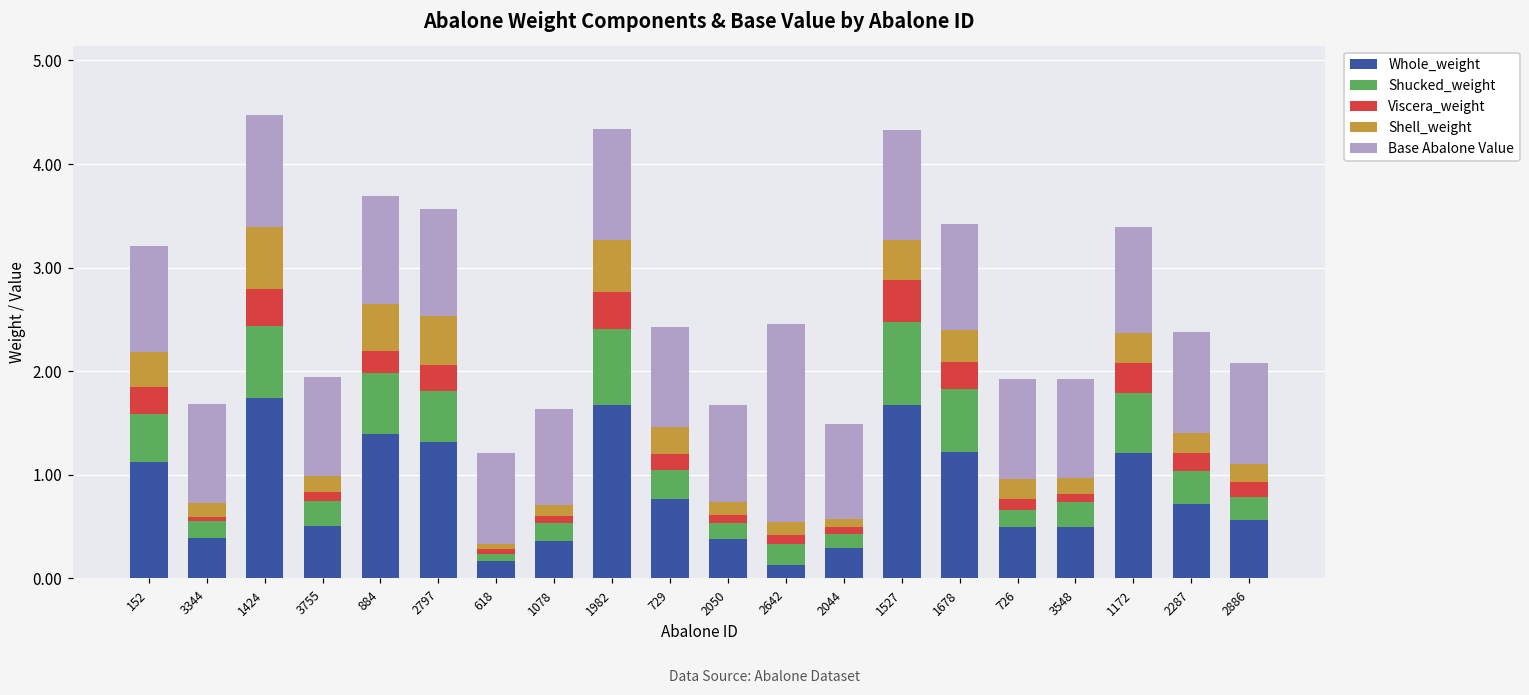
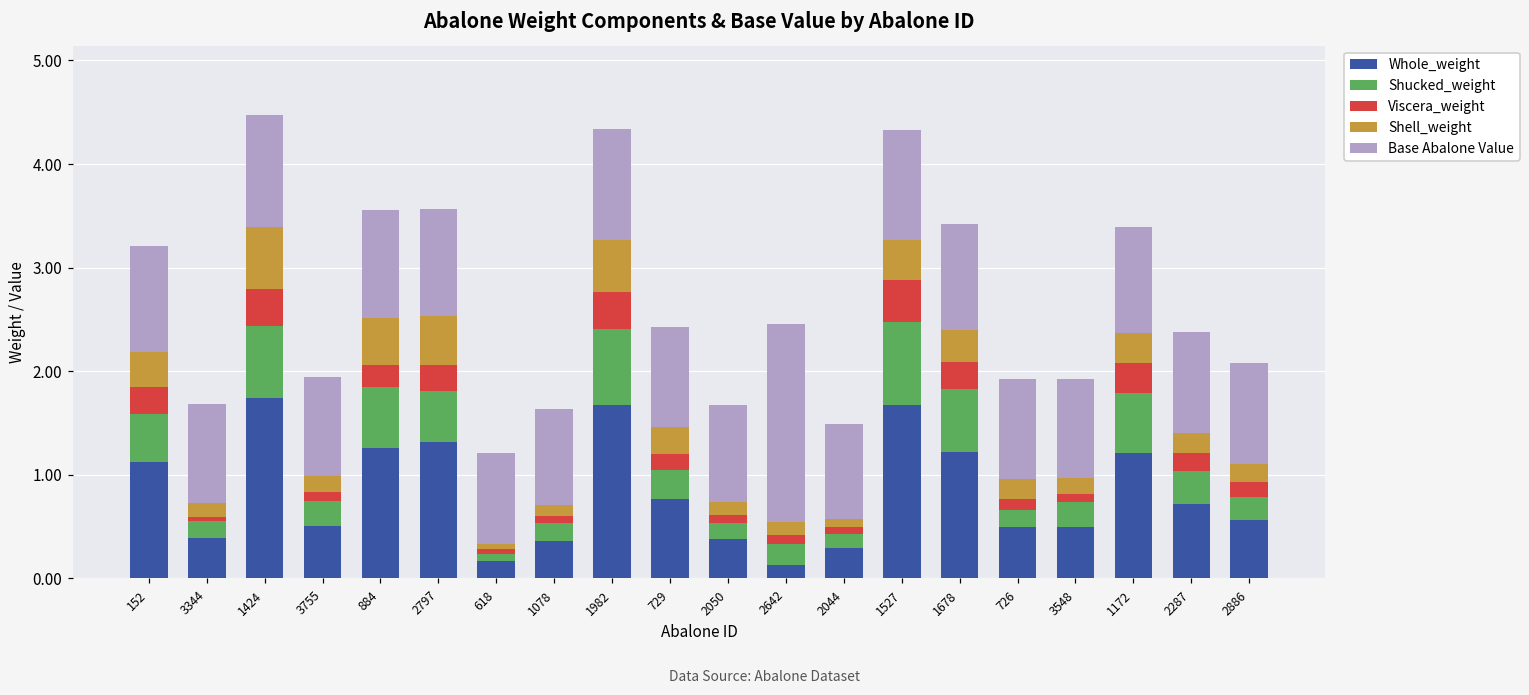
  {
    "Whole_weight": {
      "152": 1.1,
      "3344": 0.4,
      "1424": 1.7,
      "3755": 0.5,
-     "884": 1.4,
+     "884": 1.3,
      "2797": 1.3,
      "618": 0.2,
      "1078": 0.4,
      "1982": 1.7,
      "729": 0.8,
      "2050": 0.4,
      "2642": 0.1,
      "2044": 0.3,
      "1527": 1.7,
      "1678": 1.2,
      "726": 0.5,
      "3548": 0.5,
      "1172": 1.2,
      "2287": 0.7,
      "2886": 0.6
    },
    "Shucked_weight": {
      "152": 0.5,
      "3344": 0.2,
      "1424": 0.7,
      "3755": 0.2,
      "884": 0.6,
      "2797": 0.5,
      "618": 0.1,
      "1078": 0.2,
      "1982": 0.7,
      "729": 0.3,
      "2050": 0.2,
      "2642": 0.2,
      "2044": 0.1,
      "1527": 0.8,
      "1678": 0.6,
      "726": 0.2,
      "3548": 0.2,
      "1172": 0.6,
      "2287": 0.3,
      "2886": 0.2
    },
    "Viscera_weight": {
      "152": 0.3,
      "3344": 0.0,
      "1424": 0.4,
      "3755": 0.1,
      "884": 0.2,
      "2797": 0.3,
      "618": 0.0,
      "1078": 0.1,
      "1982": 0.4,
      "729": 0.2,
      "2050": 0.1,
      "2642": 0.1,
      "2044": 0.1,
      "1527": 0.4,
      "1678": 0.3,
      "726": 0.1,
      "3548": 0.1,
      "1172": 0.3,
      "2287": 0.2,
      "2886": 0.1
    },
    "Shell_weight": {
      "152": 0.3,
      "3344": 0.1,
      "1424": 0.6,
      "3755": 0.1,
      "884": 0.5,
      "2797": 0.5,
      "618": 0.0,
      "1078": 0.1,
      "1982": 0.5,
      "729": 0.3,
      "2050": 0.1,
      "2642": 0.1,
      "2044": 0.1,
      "1527": 0.4,
      "1678": 0.3,
      "726": 0.2,
      "3548": 0.1,
      "1172": 0.3,
      "2287": 0.2,
      "2886": 0.2
    },
    "Base Abalone Value": {
      "152": 1.0,
      "3344": 1.0,
      "1424": 1.1,
      "3755": 1.0,
      "884": 1.0,
      "2797": 1.0,
      "618": 0.9,
      "1078": 0.9,
      "1982": 1.1,
      "729": 1.0,
      "2050": 0.9,
      "2642": 1.9,
      "2044": 0.9,
      "1527": 1.1,
      "1678": 1.0,
      "726": 1.0,
      "3548": 1.0,
      "1172": 1.0,
      "2287": 1.0,
      "2886": 1.0
    }
  }
